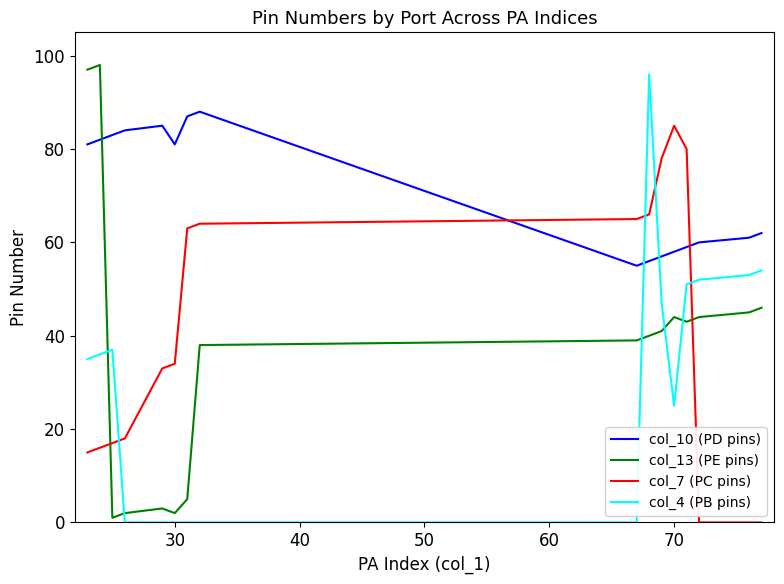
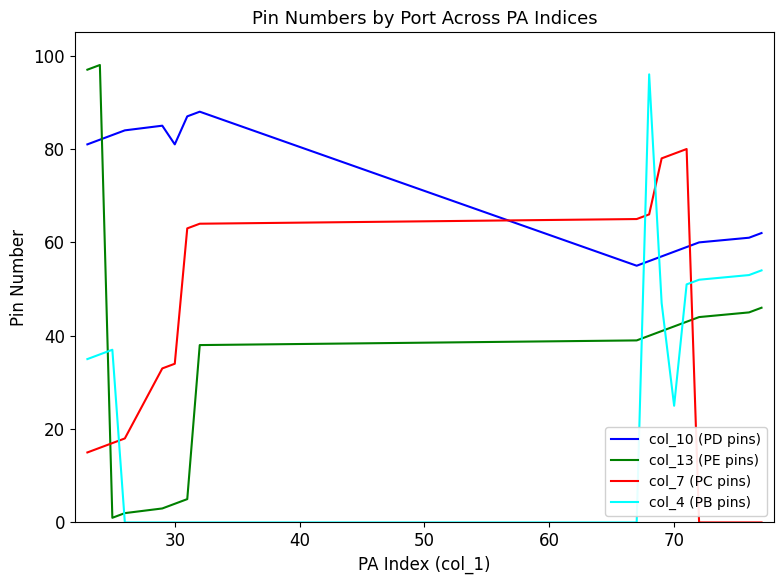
  {
    "col_10 (PD pins)": {
      "30": 81,
      "70": 58
    },
    "col_13 (PE pins)": {
-     "30": 2,
-     "70": 44
+     "30": 4,
+     "70": 42
    },
    "col_7 (PC pins)": {
      "30": 34,
-     "70": 85
+     "70": 79
    },
    "col_4 (PB pins)": {
      "30": 0,
      "70": 25
    }
  }
